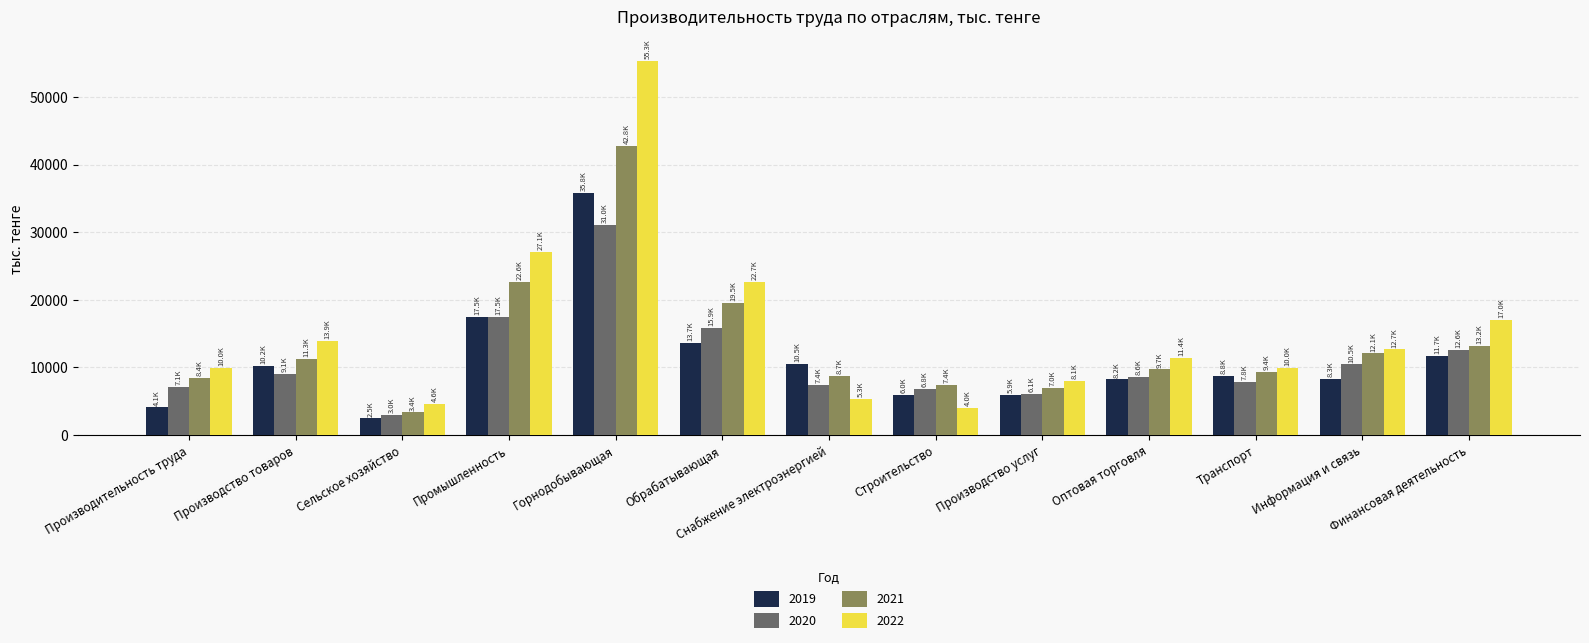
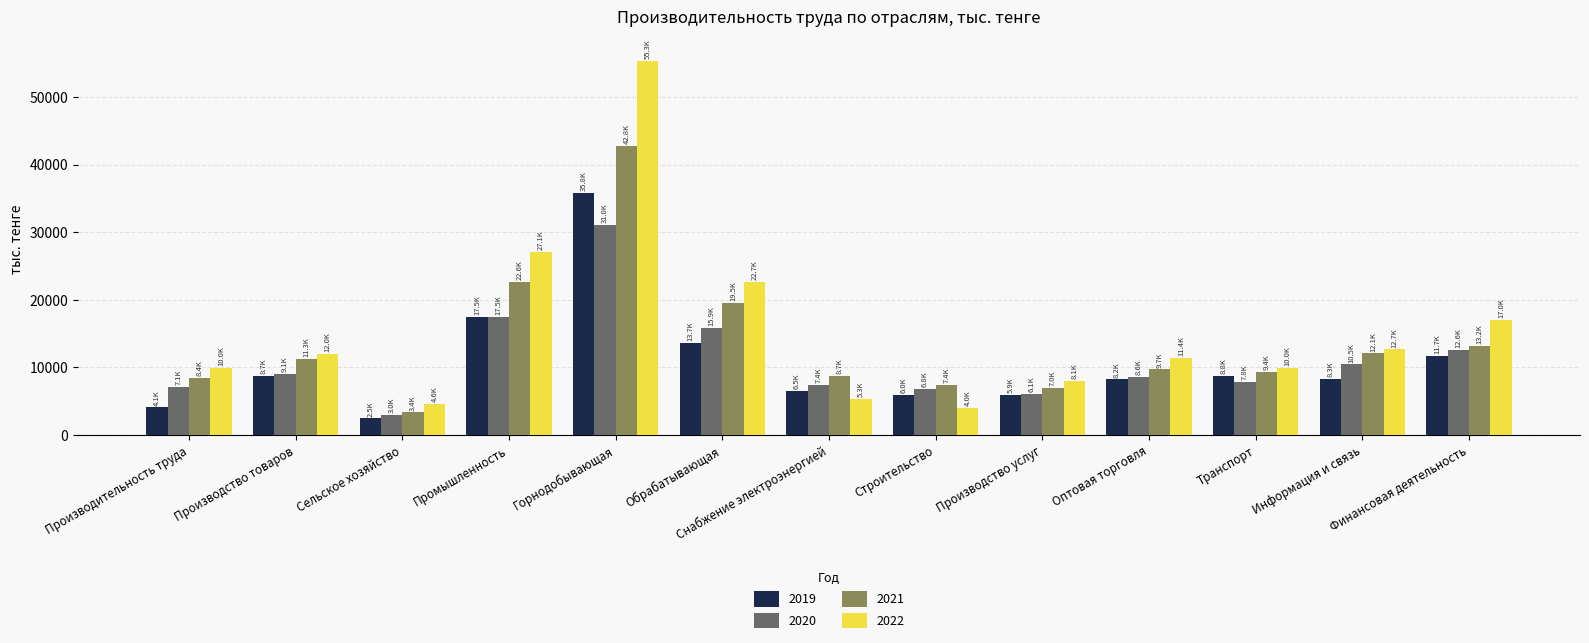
  {
    "2019": {
      "Производительность труда": "4.1K",
-     "Производство товаров": "10.2K",
+     "Производство товаров": "8.7K",
      "Сельское хозяйство": "2.5K",
      "Промышленность": "17.5K",
      "Горнодобывающая": "35.8K",
      "Обрабатывающая": "13.7K",
-     "Снабжение электроэнергией": "10.5K",
+     "Снабжение электроэнергией": "6.5K",
      "Строительство": "6.0K",
      "Производство услуг": "5.9K",
      "Оптовая торговля": "8.2K",
      "Транспорт": "8.8K",
      "Информация и связь": "8.3K",
      "Финансовая деятельность": "11.7K"
    },
    "2022": {
      "Производительность труда": "10.0K",
-     "Производство товаров": "13.9K",
+     "Производство товаров": "12.0K",
      "Сельское хозяйство": "4.6K",
      "Промышленность": "27.1K",
      "Горнодобывающая": "55.3K",
      "Обрабатывающая": "22.7K",
      "Снабжение электроэнергией": "5.3K",
      "Строительство": "4.0K",
      "Производство услуг": "8.1K",
      "Оптовая торговля": "11.4K",
      "Транспорт": "10.0K",
      "Информация и связь": "12.7K",
      "Финансовая деятельность": "17.0K"
    }
  }
